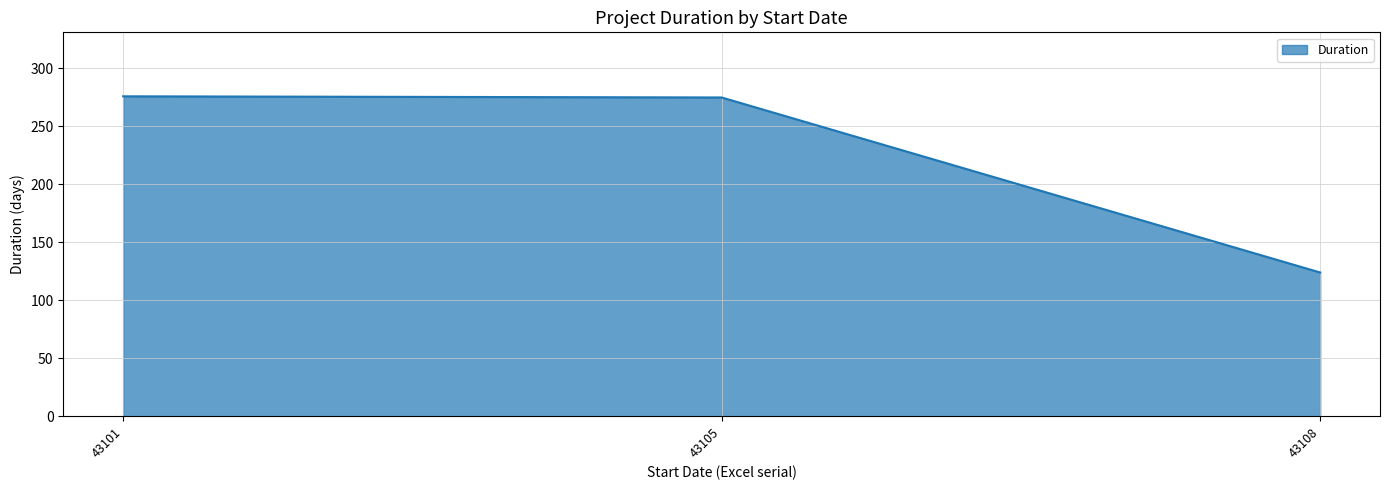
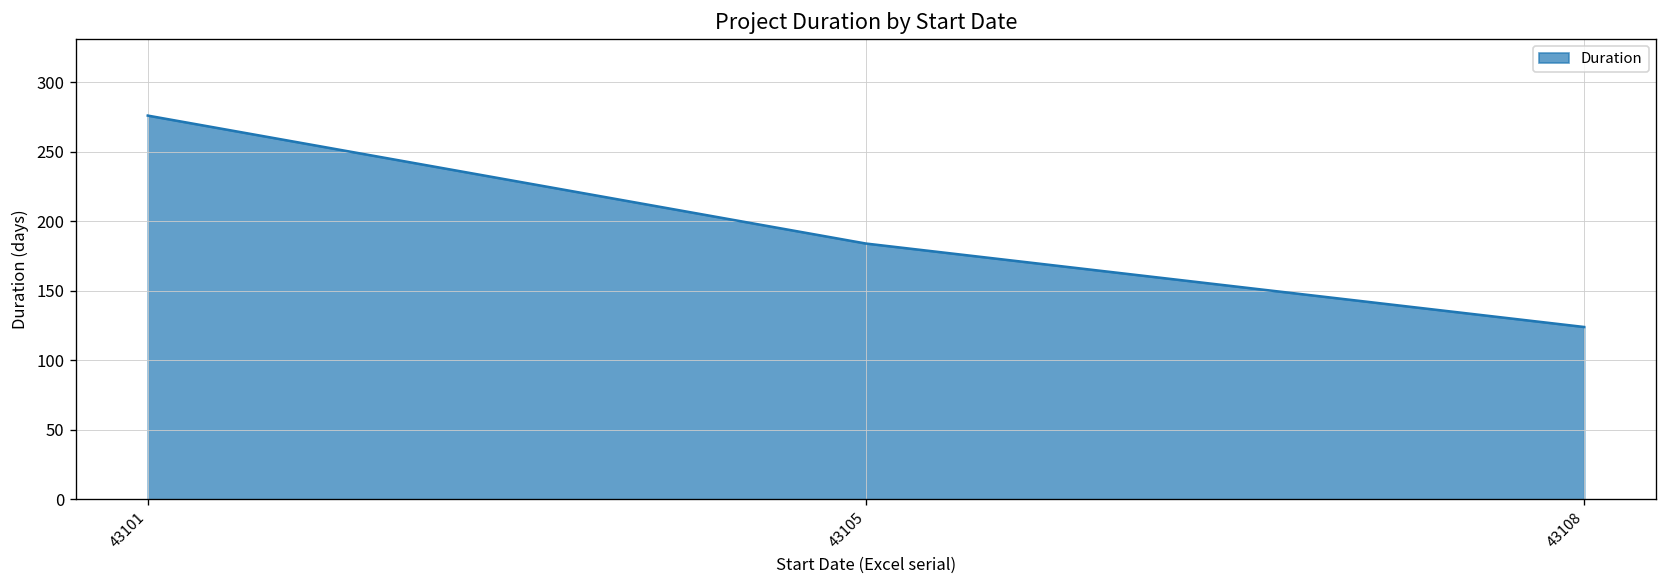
  {
    "43101": 276,
-   "43105": 275,
+   "43105": 184,
    "43108": 124
  }
